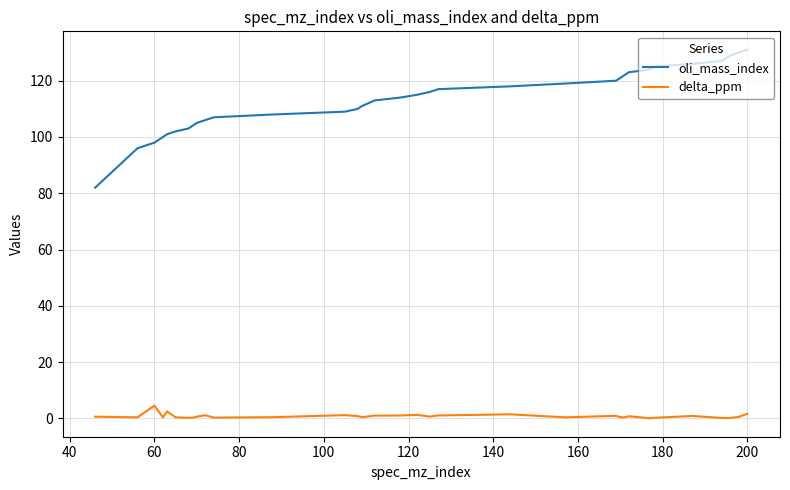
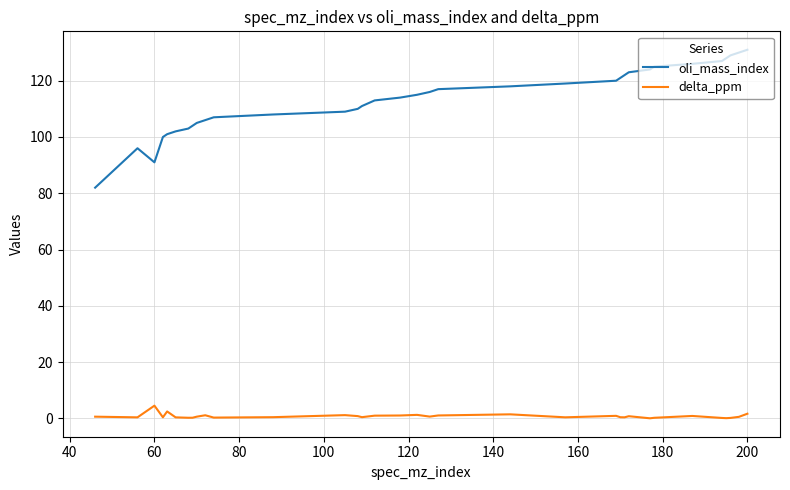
  {
    "oli_mass_index": {
-     "60": 98
+     "60": 91
    },
    "delta_ppm": {
      "60": 5,
      "200": 2
    }
  }
